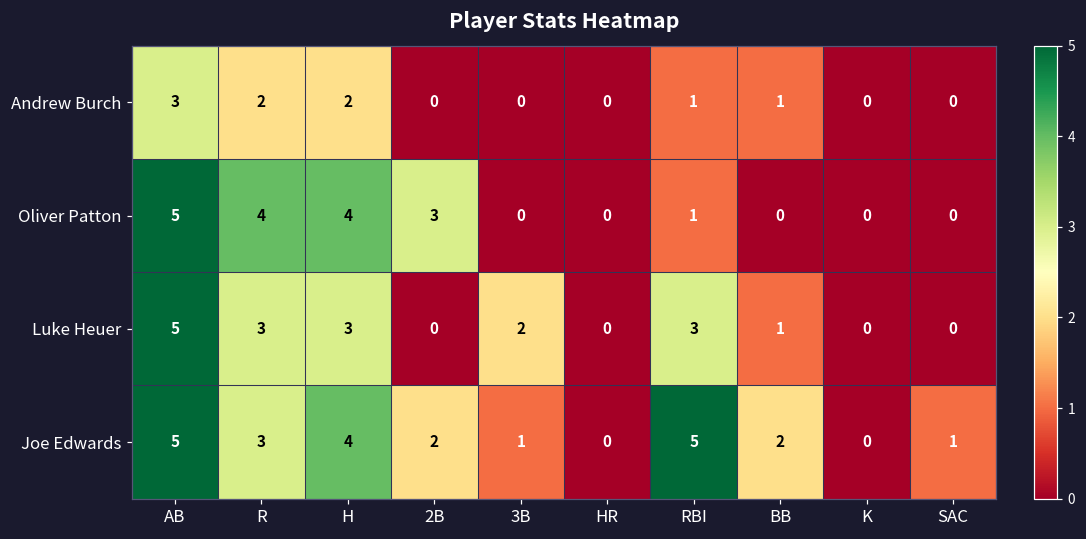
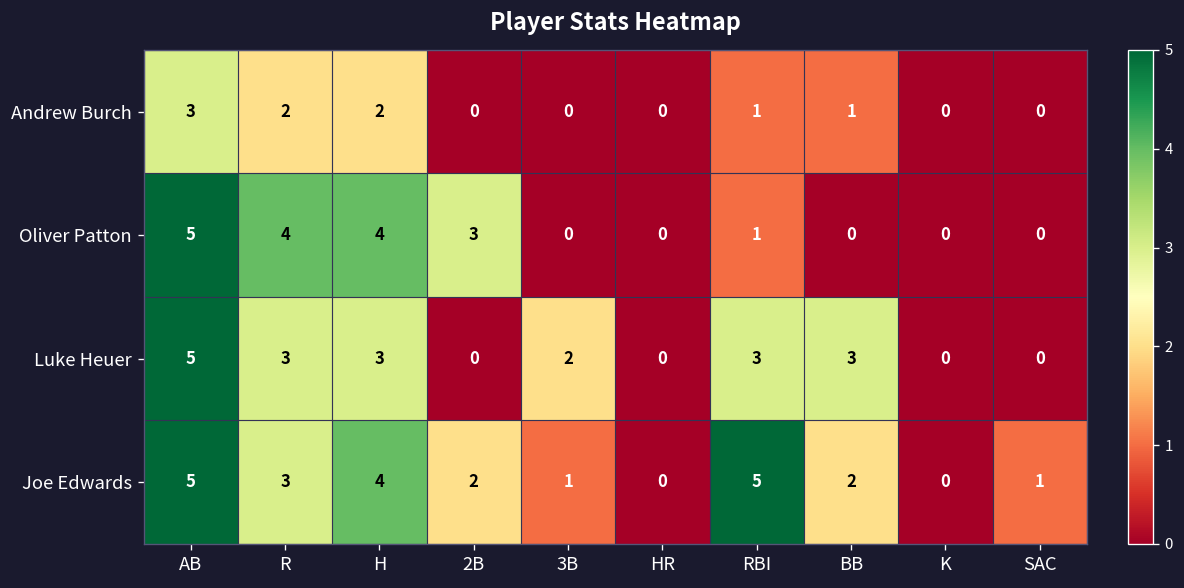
  {
    "Andrew Burch": {
      "AB": 3,
      "R": 2,
      "H": 2,
      "2B": 0,
      "3B": 0,
      "HR": 0,
      "RBI": 1,
      "BB": 1,
      "K": 0,
      "SAC": 0
    },
    "Oliver Patton": {
      "AB": 5,
      "R": 4,
      "H": 4,
      "2B": 3,
      "3B": 0,
      "HR": 0,
      "RBI": 1,
      "BB": 0,
      "K": 0,
      "SAC": 0
    },
    "Luke Heuer": {
      "AB": 5,
      "R": 3,
      "H": 3,
      "2B": 0,
      "3B": 2,
      "HR": 0,
      "RBI": 3,
-     "BB": 1,
+     "BB": 3,
      "K": 0,
      "SAC": 0
    },
    "Joe Edwards": {
      "AB": 5,
      "R": 3,
      "H": 4,
      "2B": 2,
      "3B": 1,
      "HR": 0,
      "RBI": 5,
      "BB": 2,
      "K": 0,
      "SAC": 1
    }
  }
